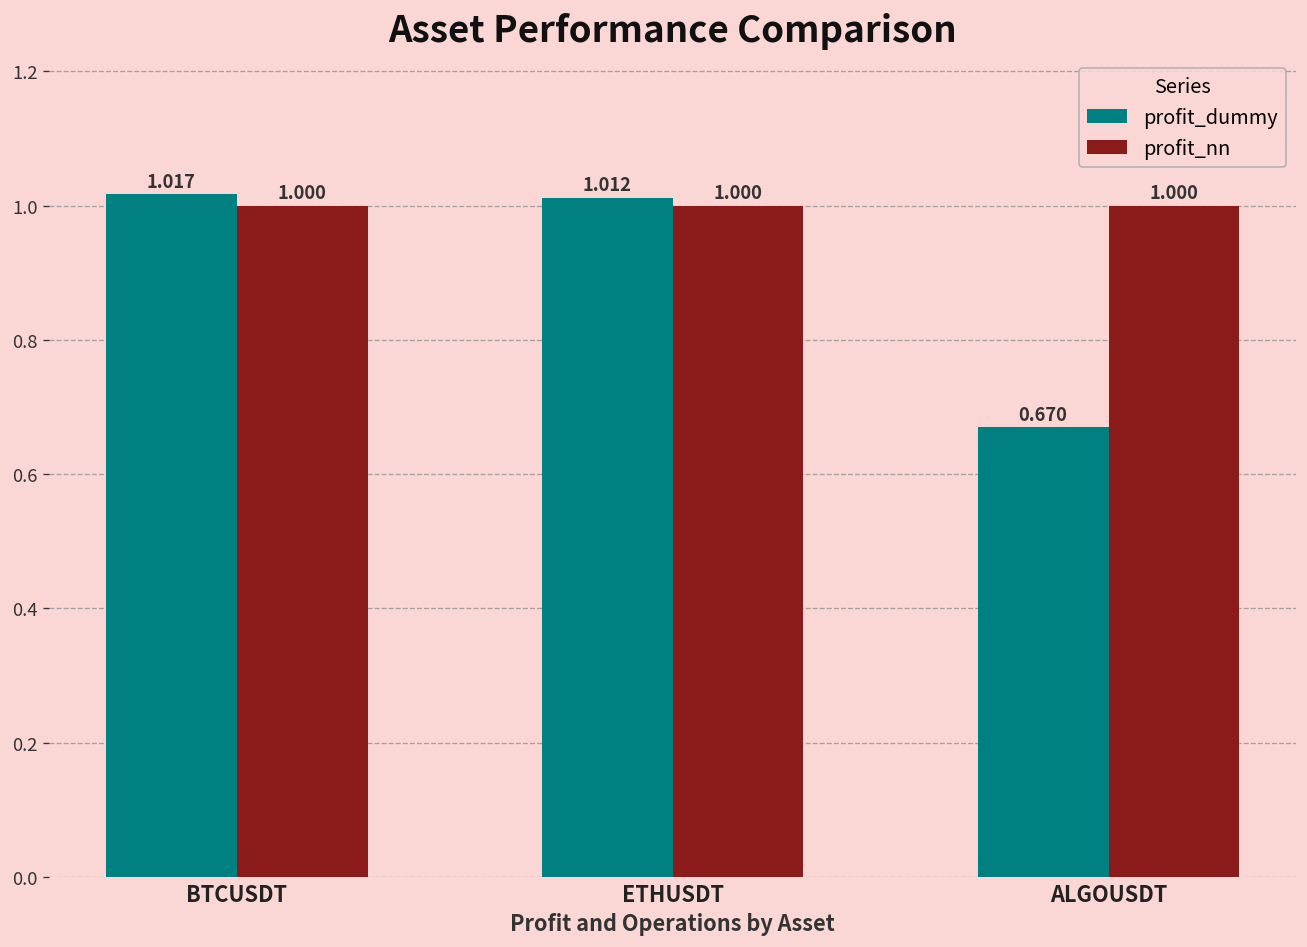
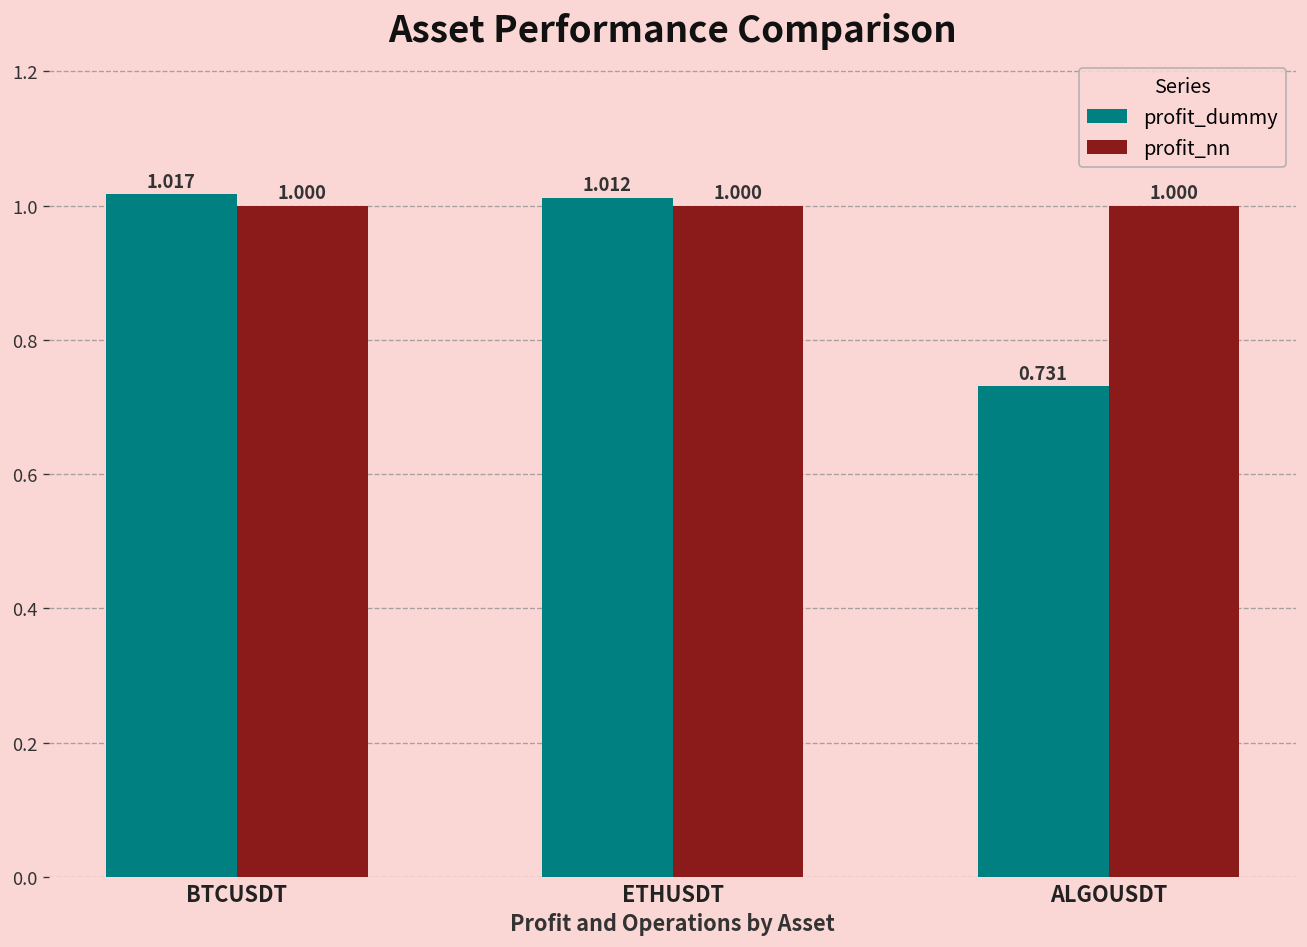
  {
    "profit_dummy": {
      "BTCUSDT": 1.017,
      "ETHUSDT": 1.012,
-     "ALGOUSDT": 0.670
+     "ALGOUSDT": 0.731
    },
    "profit_nn": {
      "BTCUSDT": 1.000,
      "ETHUSDT": 1.000,
      "ALGOUSDT": 1.000
    }
  }
